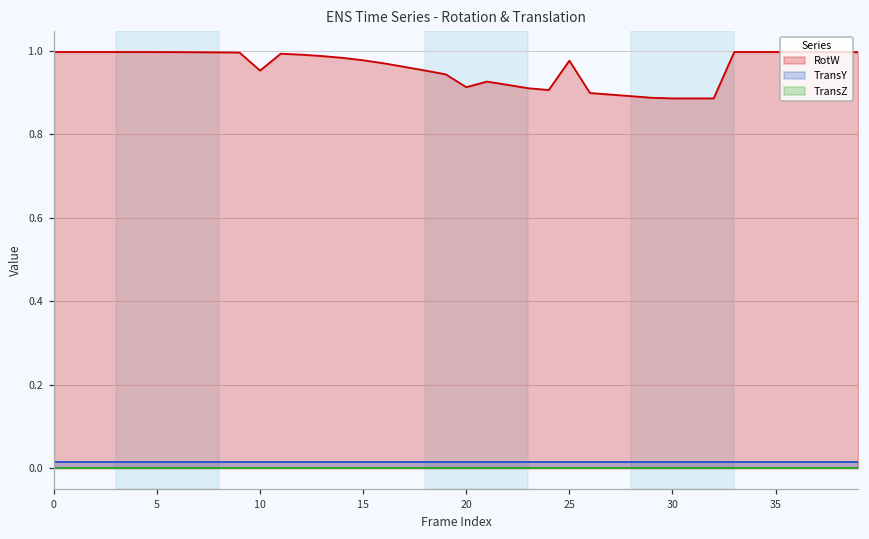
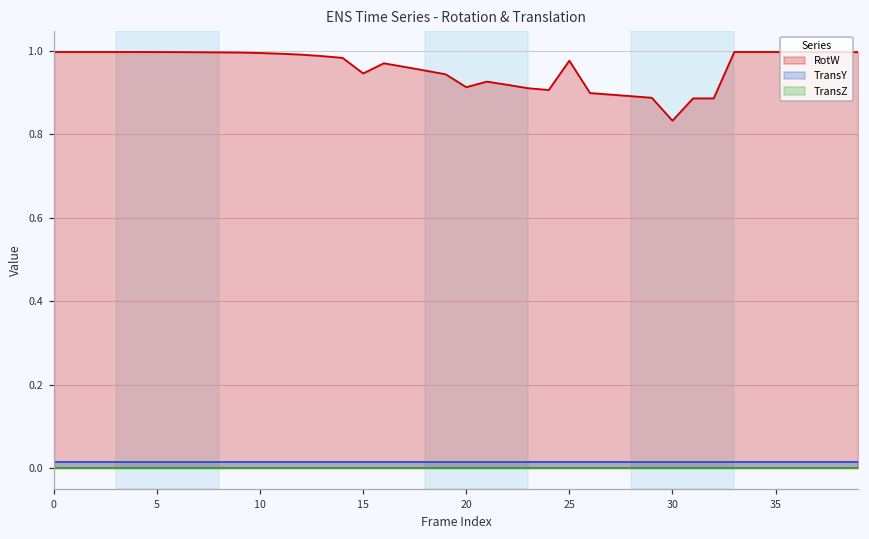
  {
    "RotW": {
      "0": 1.00,
      "5": 1.00,
-     "10": 0.95,
-     "15": 0.98,
+     "10": 0.99,
+     "15": 0.95,
      "20": 0.91,
      "25": 0.98,
-     "30": 0.89,
+     "30": 0.83,
      "35": 1.00
    },
    "TransY": {
      "0": 0.02,
      "5": 0.02,
      "10": 0.02,
      "15": 0.02,
      "20": 0.02,
      "25": 0.02,
      "30": 0.02,
      "35": 0.02
    },
    "TransZ": {
      "0": 0.00,
      "5": 0.00,
      "10": 0.00,
      "15": 0.00,
      "20": 0.00,
      "25": 0.00,
      "30": 0.00,
      "35": 0.00
    }
  }
